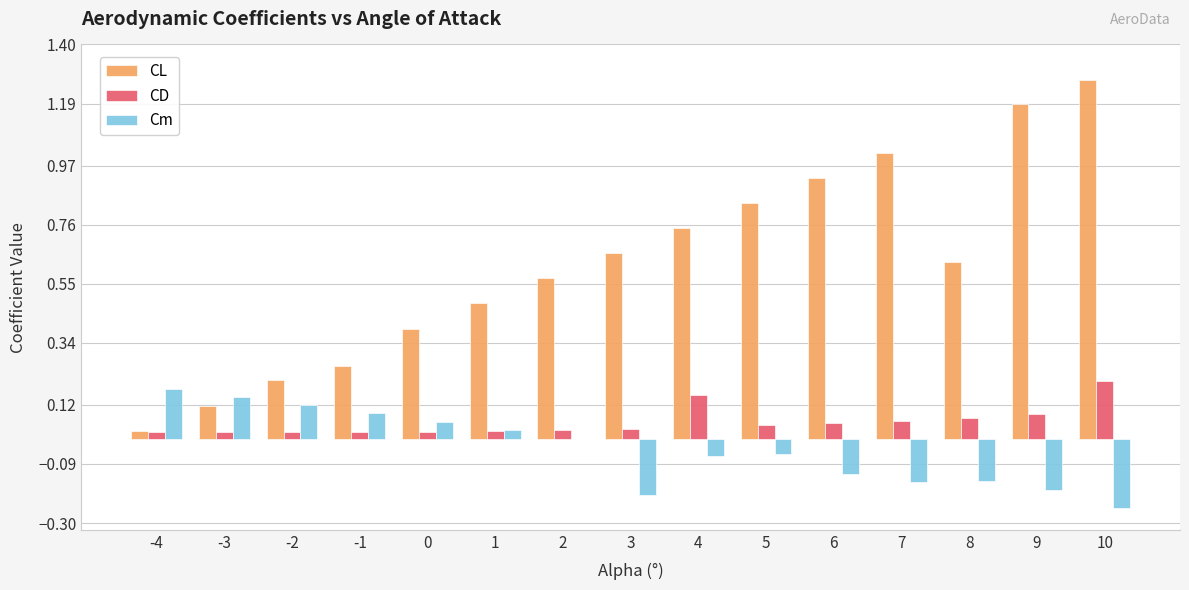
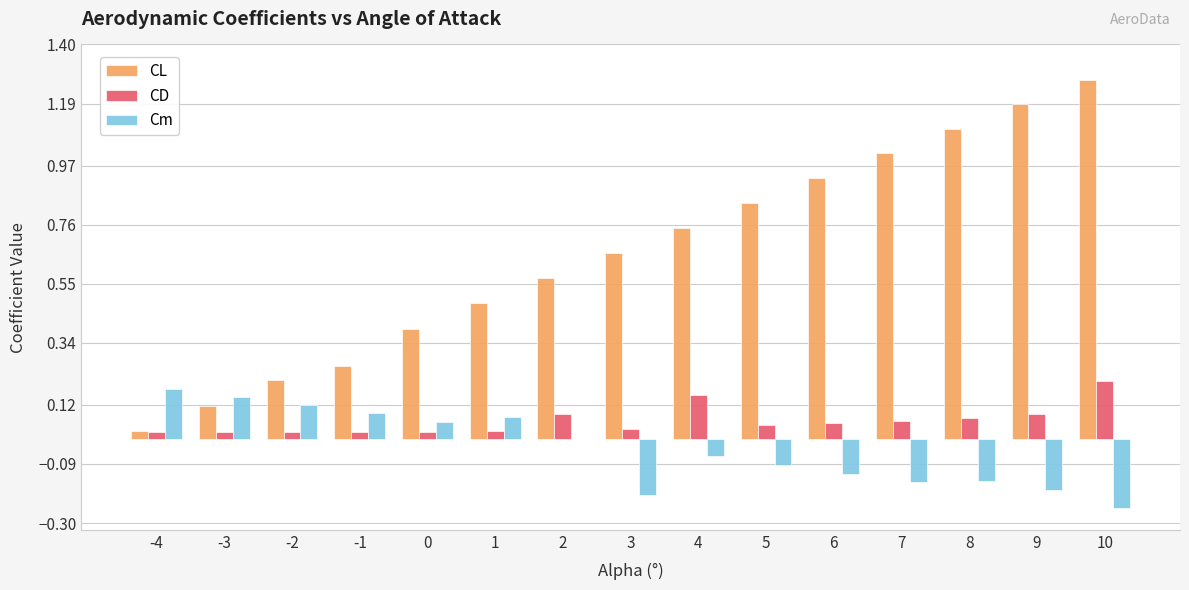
  {
    "CL": {
      "-4": 0.03,
      "-3": 0.12,
      "-2": 0.21,
      "-1": 0.26,
      "0": 0.39,
      "1": 0.48,
      "2": 0.57,
      "3": 0.66,
      "4": 0.75,
      "5": 0.84,
      "6": 0.93,
      "7": 1.01,
-     "8": 0.63,
+     "8": 1.10,
      "9": 1.19,
      "10": 1.27
    },
    "CD": {
      "-4": 0.03,
      "-3": 0.02,
      "-2": 0.02,
      "-1": 0.02,
      "0": 0.02,
      "1": 0.03,
-     "2": 0.03,
+     "2": 0.09,
      "3": 0.04,
      "4": 0.15,
      "5": 0.05,
      "6": 0.05,
      "7": 0.06,
      "8": 0.07,
      "9": 0.09,
      "10": 0.20
    },
    "Cm": {
      "-4": 0.18,
      "-3": 0.15,
      "-2": 0.12,
      "-1": 0.09,
      "0": 0.06,
-     "1": 0.03,
+     "1": 0.08,
      "3": -0.20,
      "4": -0.06,
-     "5": -0.05,
+     "5": -0.09,
      "6": -0.12,
      "7": -0.16,
      "8": -0.15,
      "9": -0.18,
      "10": -0.25
    }
  }
